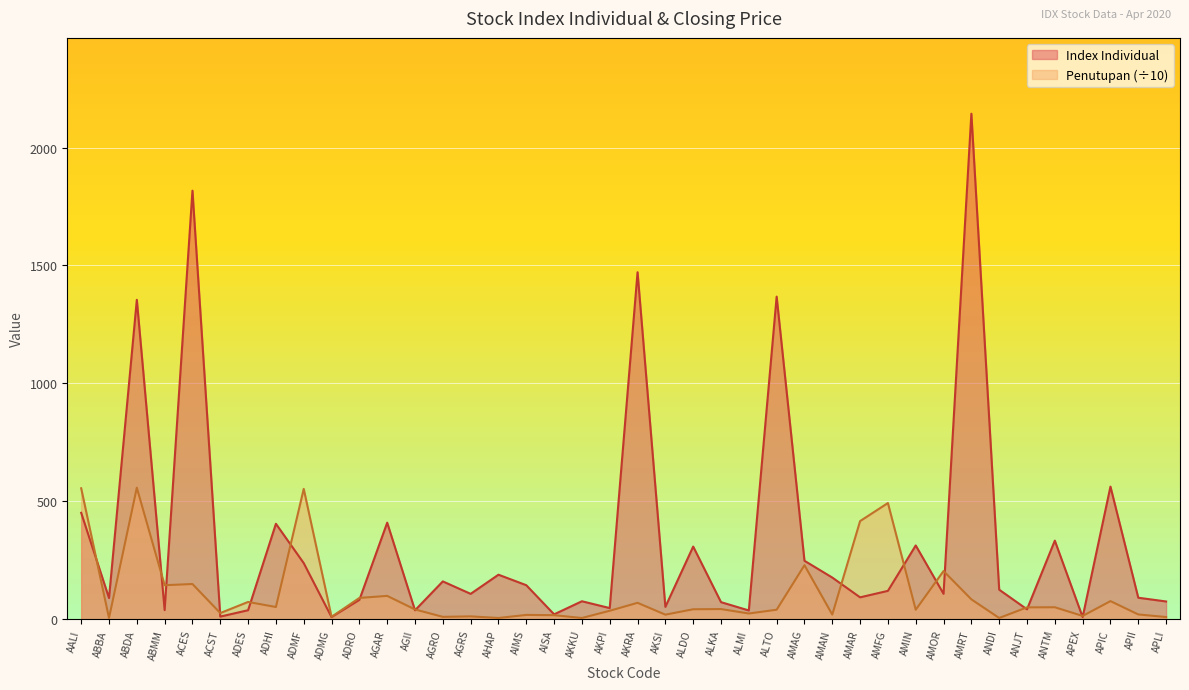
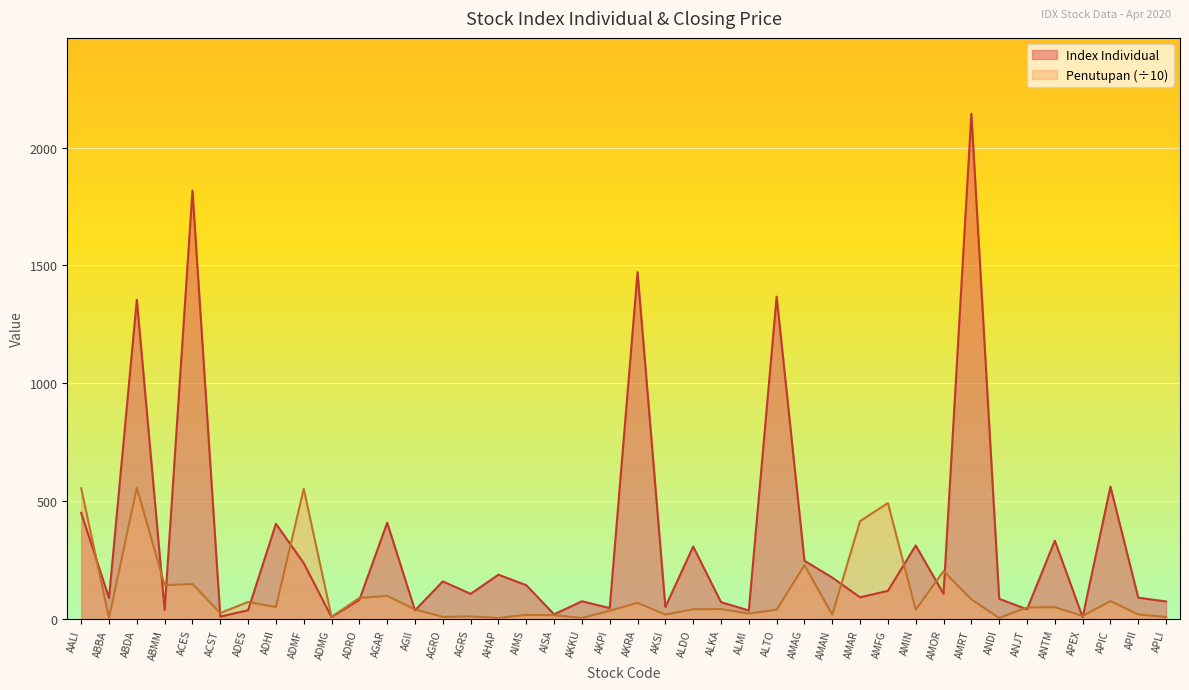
  {
    "Index Individual": {
      "AALI": 450,
      "ABBA": 90,
      "ABDA": 1350,
      "ABMM": 40,
      "ACES": 1820,
      "ACST": 10,
      "ADES": 40,
      "ADHI": 400,
      "ADMF": 240,
      "AGAR": 410,
      "AGRO": 160,
      "AGRS": 110,
      "AHAP": 190,
      "AIMS": 140,
      "AKKU": 80,
      "AKPI": 50,
      "AKRA": 1470,
      "AKSI": 50,
      "ALDO": 310,
      "ALKA": 70,
      "ALMI": 40,
      "ALTO": 1370,
      "AMAG": 250,
      "AMAN": 180,
      "AMAR": 90,
      "AMFG": 120,
      "AMIN": 310,
      "AMOR": 110,
      "AMRT": 2140,
-     "ANDI": 130,
+     "ANDI": 90,
      "ANTM": 330,
      "APIC": 560,
      "APII": 90,
      "APLI": 80
    },
    "Penutupan (÷10)": {
      "AALI": 560,
      "ABBA": 10,
      "ABDA": 560,
      "ABMM": 140,
      "ACES": 150,
      "ACST": 30,
      "ADES": 70,
      "ADHI": 50,
      "ADMF": 550,
      "AGAR": 100,
      "AGRO": 10,
      "AGRS": 10,
      "AHAP": 10,
      "AIMS": 20,
      "AKKU": 10,
      "AKPI": 40,
      "AKRA": 70,
      "AKSI": 20,
      "ALDO": 40,
      "ALKA": 40,
      "ALMI": 20,
      "ALTO": 40,
      "AMAG": 230,
      "AMAN": 20,
      "AMAR": 420,
      "AMFG": 490,
      "AMIN": 40,
      "AMOR": 200,
      "AMRT": 80,
      "ANDI": 10,
      "ANTM": 50,
      "APIC": 80,
      "APII": 20,
      "APLI": 10
    }
  }
